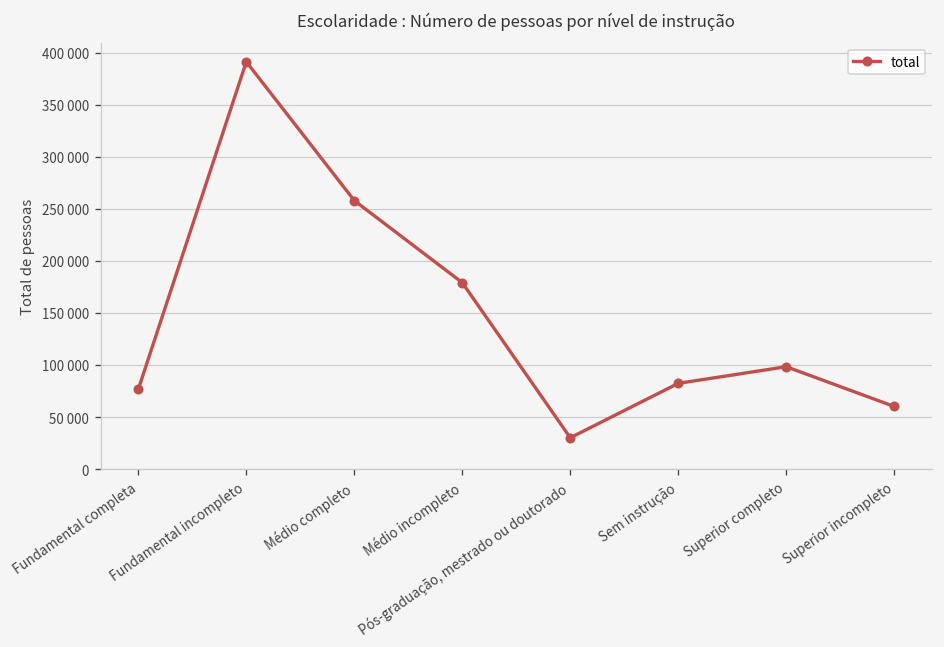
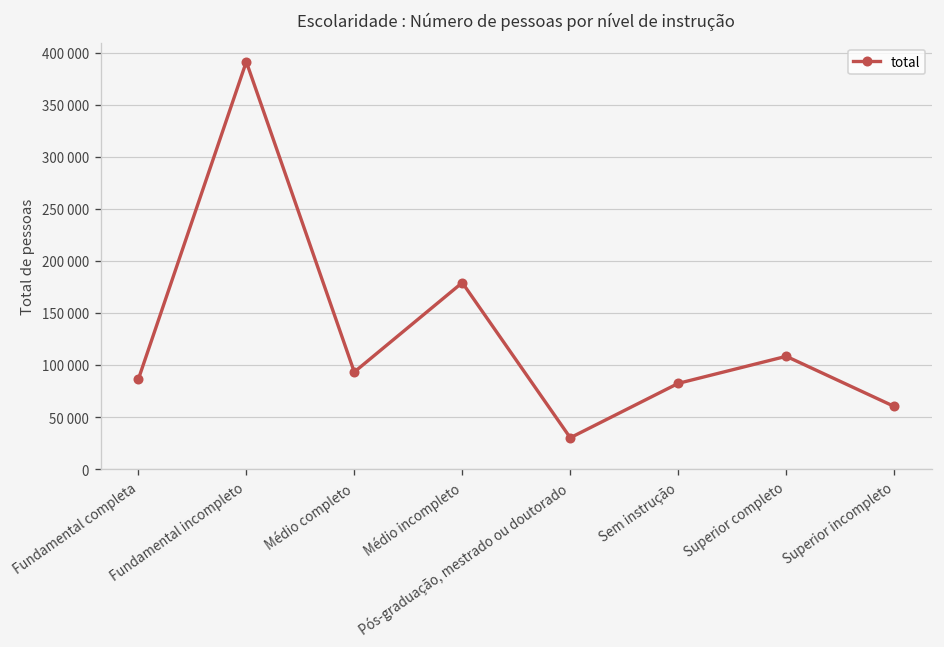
  {
-   "Fundamental completa": 80000,
+   "Fundamental completa": 90000,
    "Fundamental incompleto": 390000,
-   "Médio completo": 260000,
+   "Médio completo": 90000,
    "Médio incompleto": 180000,
    "Pós-graduação, mestrado ou doutorado": 30000,
    "Sem instrução": 80000,
-   "Superior completo": 100000,
+   "Superior completo": 110000,
    "Superior incompleto": 60000
  }
